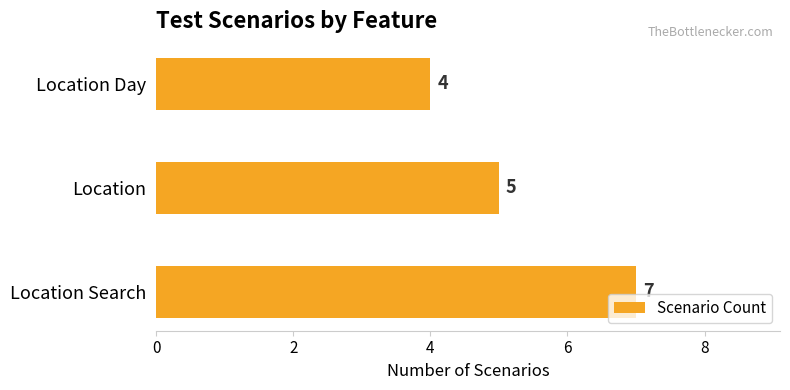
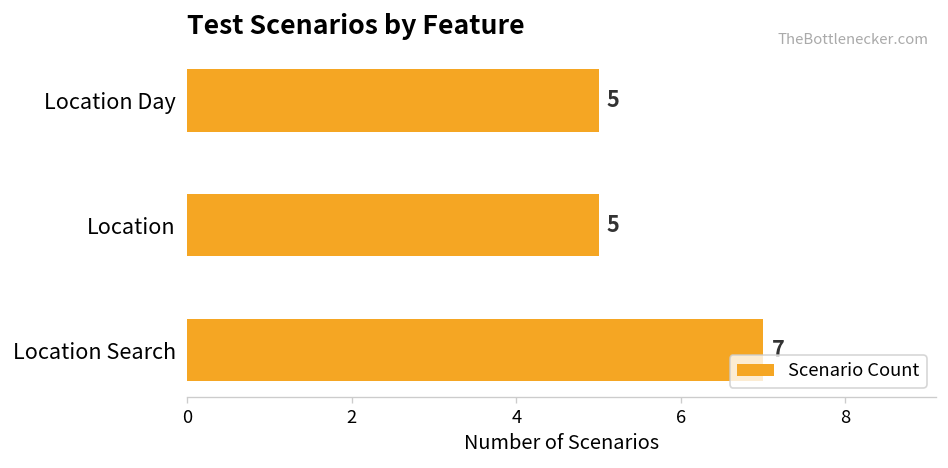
  {
-   "Location Day": 4,
+   "Location Day": 5,
    "Location": 5
  }
